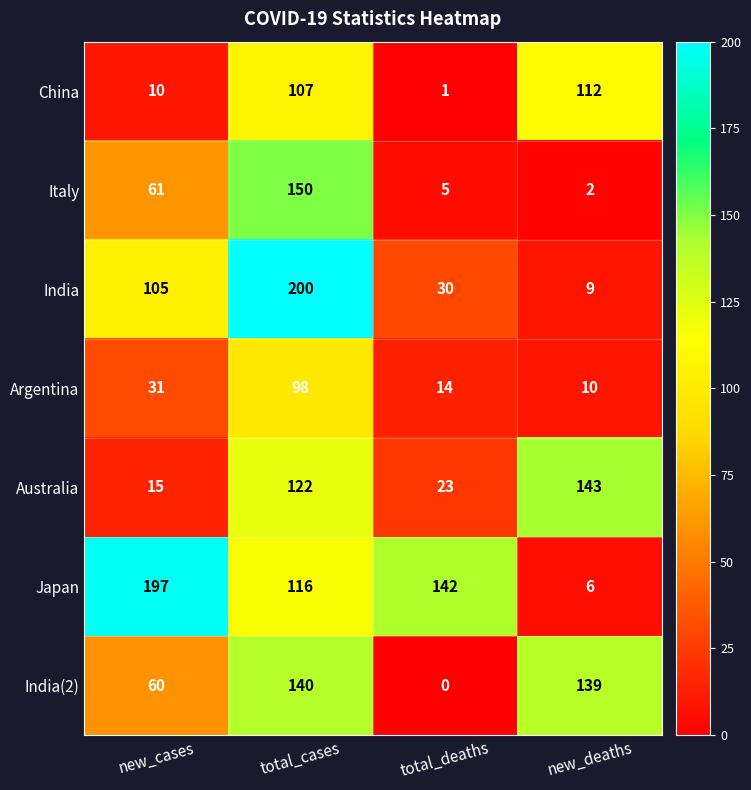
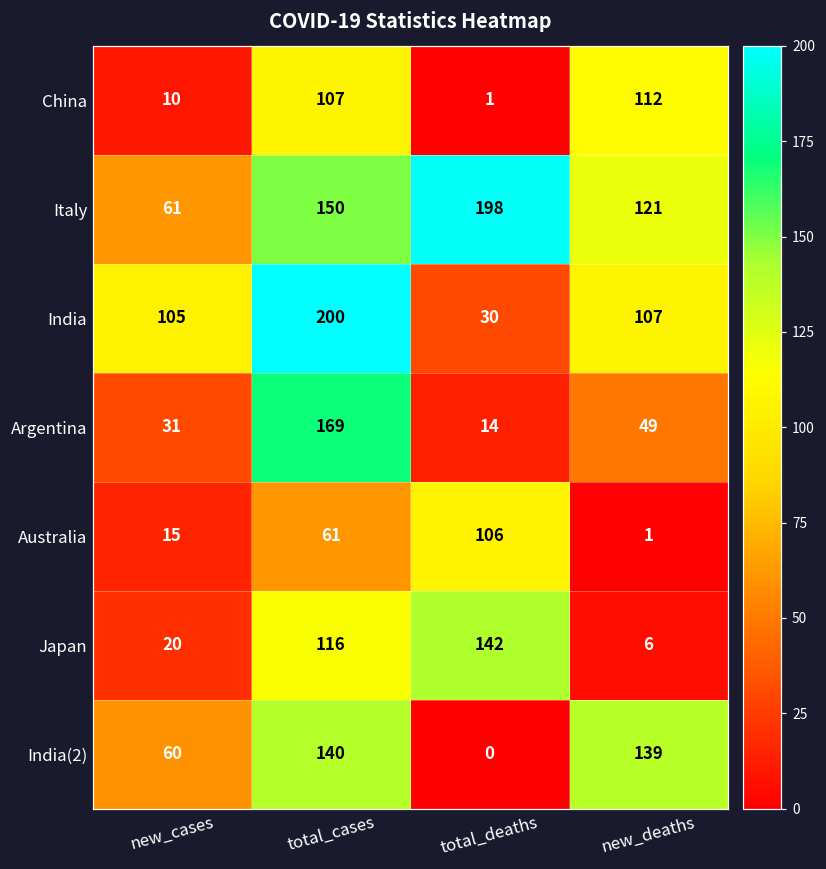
  {
    "China": {
      "new_cases": 10,
      "total_cases": 107,
      "total_deaths": 1,
      "new_deaths": 112
    },
    "Italy": {
      "new_cases": 61,
      "total_cases": 150,
-     "total_deaths": 5,
-     "new_deaths": 2
+     "total_deaths": 198,
+     "new_deaths": 121
    },
    "India": {
      "new_cases": 105,
      "total_cases": 200,
      "total_deaths": 30,
-     "new_deaths": 9
+     "new_deaths": 107
    },
    "Argentina": {
      "new_cases": 31,
-     "total_cases": 98,
+     "total_cases": 169,
      "total_deaths": 14,
-     "new_deaths": 10
+     "new_deaths": 49
    },
    "Australia": {
      "new_cases": 15,
-     "total_cases": 122,
-     "total_deaths": 23,
-     "new_deaths": 143
+     "total_cases": 61,
+     "total_deaths": 106,
+     "new_deaths": 1
    },
    "Japan": {
-     "new_cases": 197,
+     "new_cases": 20,
      "total_cases": 116,
      "total_deaths": 142,
      "new_deaths": 6
    },
    "India(2)": {
      "new_cases": 60,
      "total_cases": 140,
      "total_deaths": 0,
      "new_deaths": 139
    }
  }
